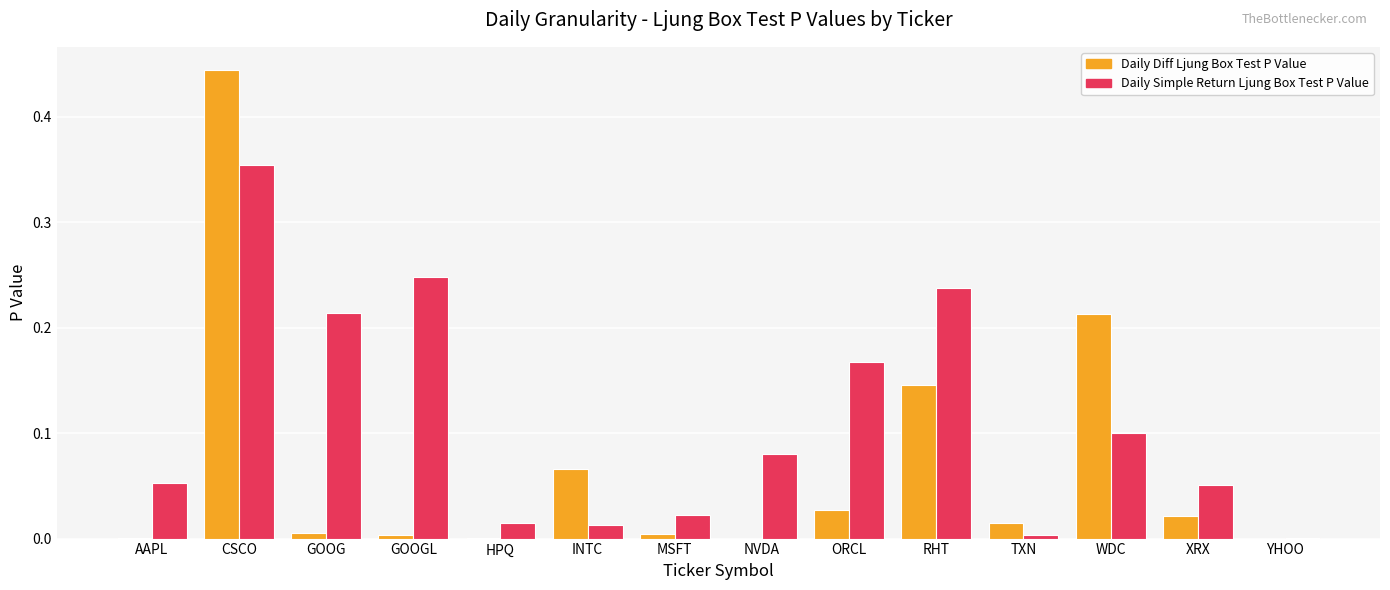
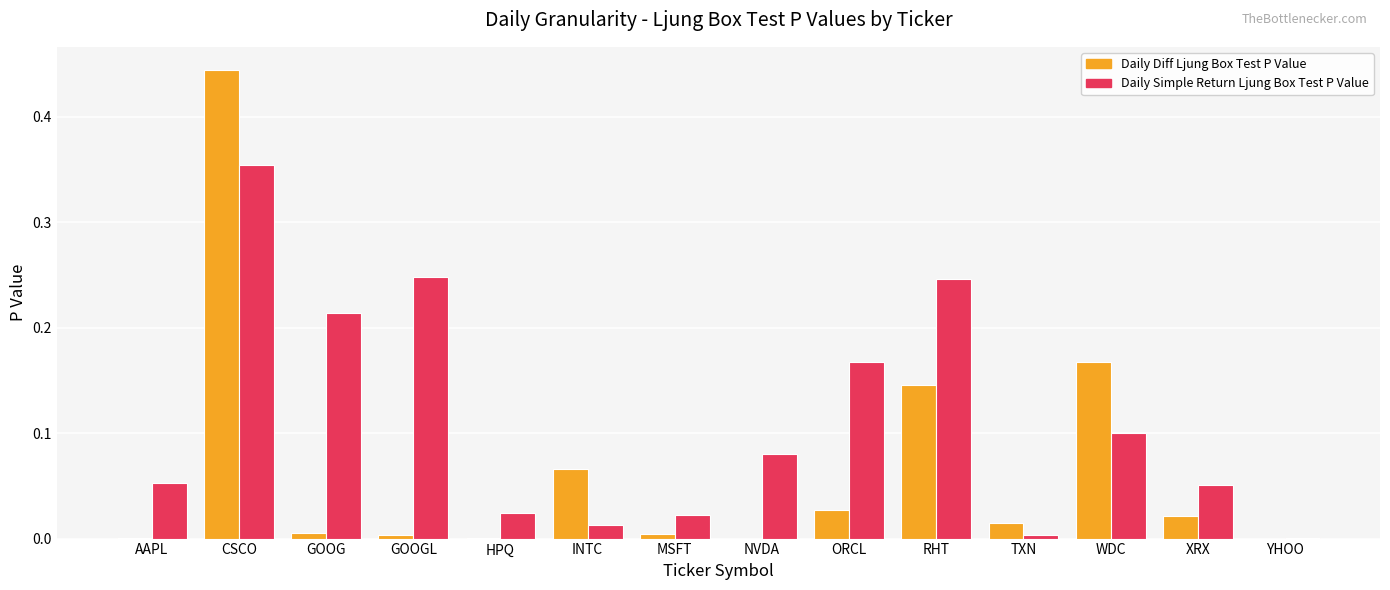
  {
    "Daily Diff Ljung Box Test P Value": {
      "CSCO": 0.444,
      "GOOG": 0.005,
      "GOOGL": 0.003,
      "INTC": 0.066,
      "MSFT": 0.004,
      "ORCL": 0.028,
      "RHT": 0.145,
      "TXN": 0.015,
-     "WDC": 0.213,
+     "WDC": 0.167,
      "XRX": 0.021
    },
    "Daily Simple Return Ljung Box Test P Value": {
      "AAPL": 0.053,
      "CSCO": 0.355,
      "GOOG": 0.214,
      "GOOGL": 0.248,
-     "HPQ": 0.014,
+     "HPQ": 0.024,
      "INTC": 0.012,
      "MSFT": 0.022,
      "NVDA": 0.080,
      "ORCL": 0.167,
-     "RHT": 0.237,
+     "RHT": 0.246,
      "TXN": 0.003,
      "WDC": 0.100,
      "XRX": 0.050
    }
  }
